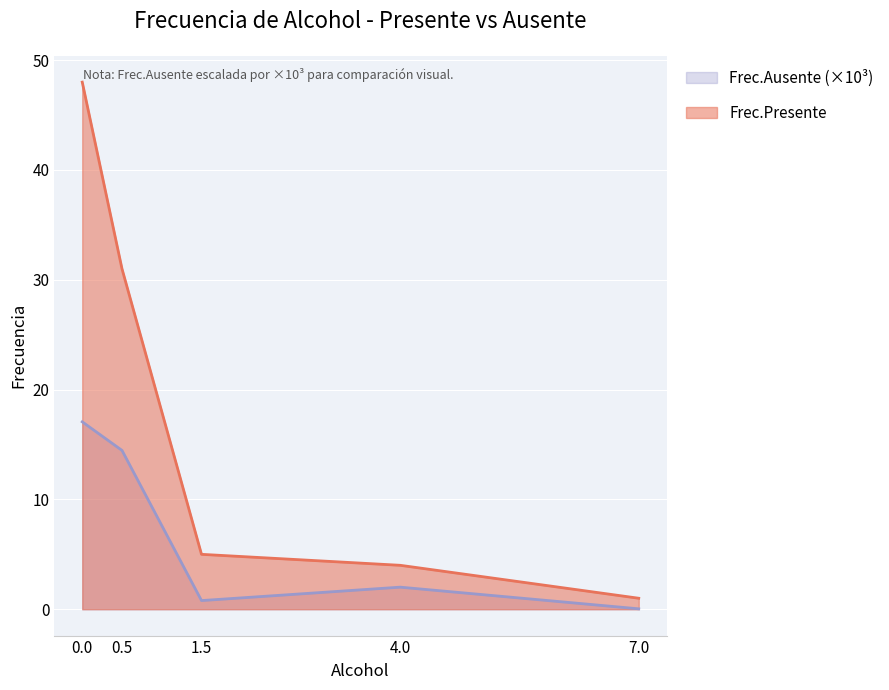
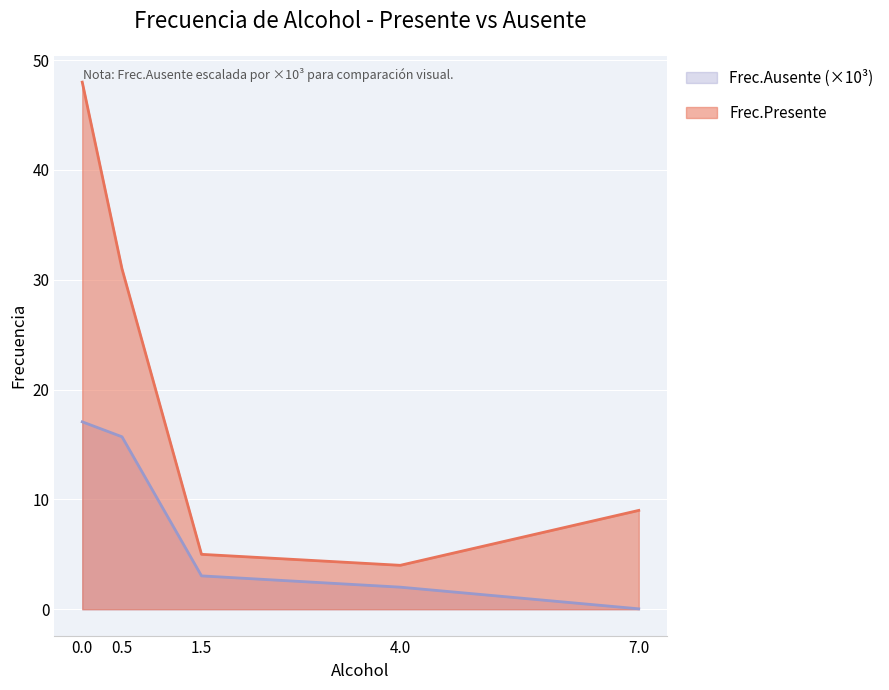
  {
    "Frec.Ausente (×10³)": {
      "0.0": 17.1,
-     "0.5": 14.5,
-     "1.5": 0.8,
+     "0.5": 15.7,
+     "1.5": 3.0,
      "4.0": 2.0,
      "7.0": 0.0
    },
    "Frec.Presente": {
      "0.0": 48,
      "0.5": 31,
      "1.5": 5,
      "4.0": 4,
-     "7.0": 1
+     "7.0": 9
    }
  }
